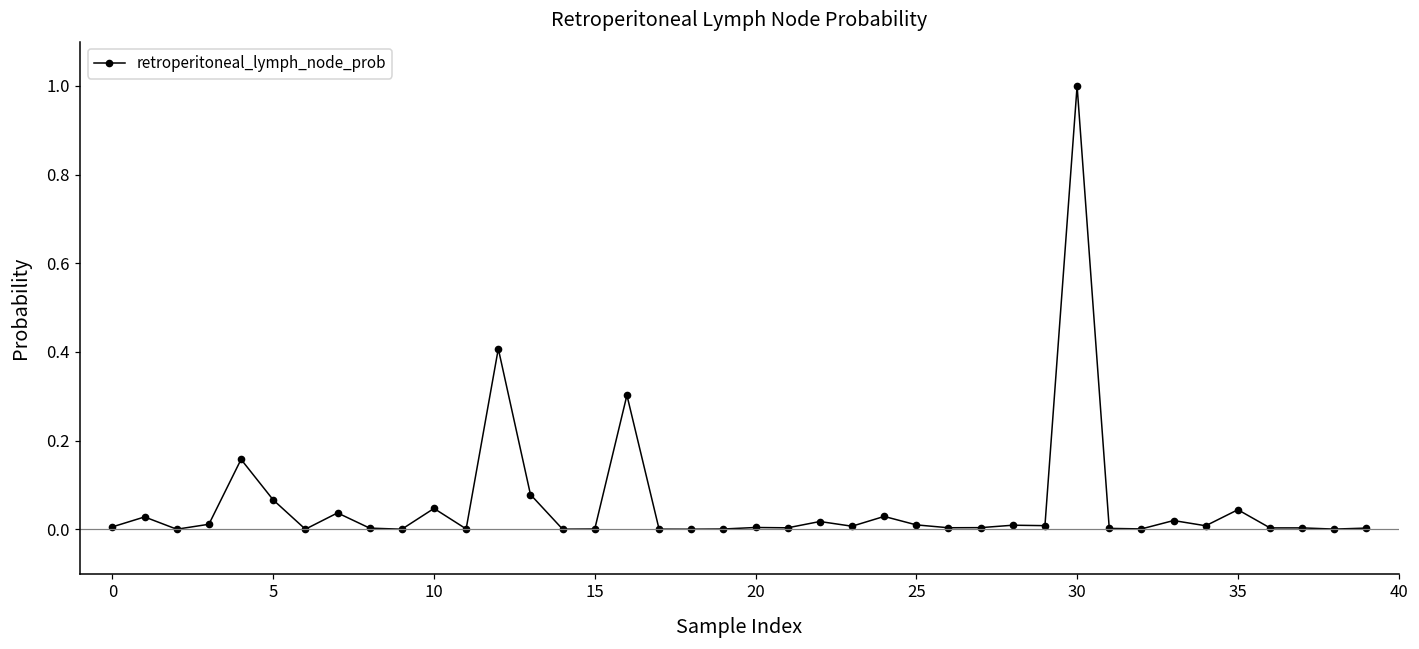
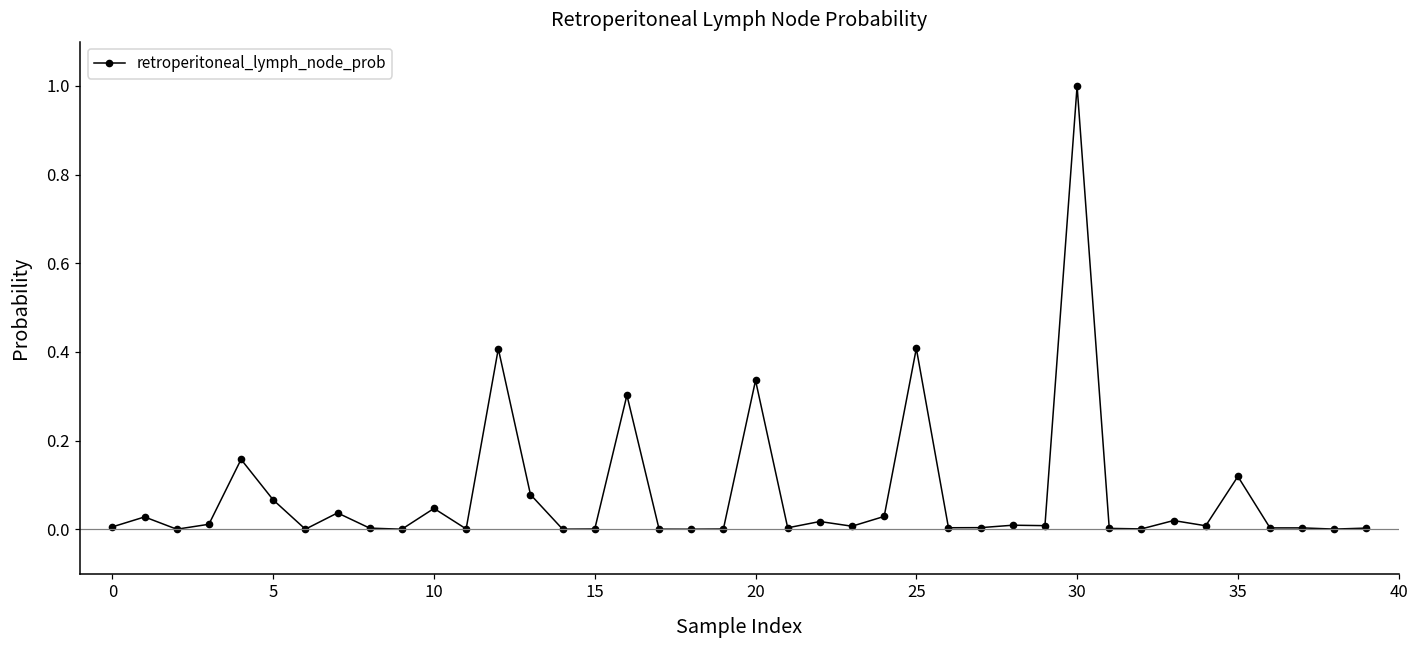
  {
    "0": 0.01,
    "5": 0.07,
    "10": 0.05,
    "15": 0.00,
-   "20": 0.00,
-   "25": 0.01,
+   "20": 0.34,
+   "25": 0.41,
    "30": 1.00,
-   "35": 0.04
+   "35": 0.12
  }
